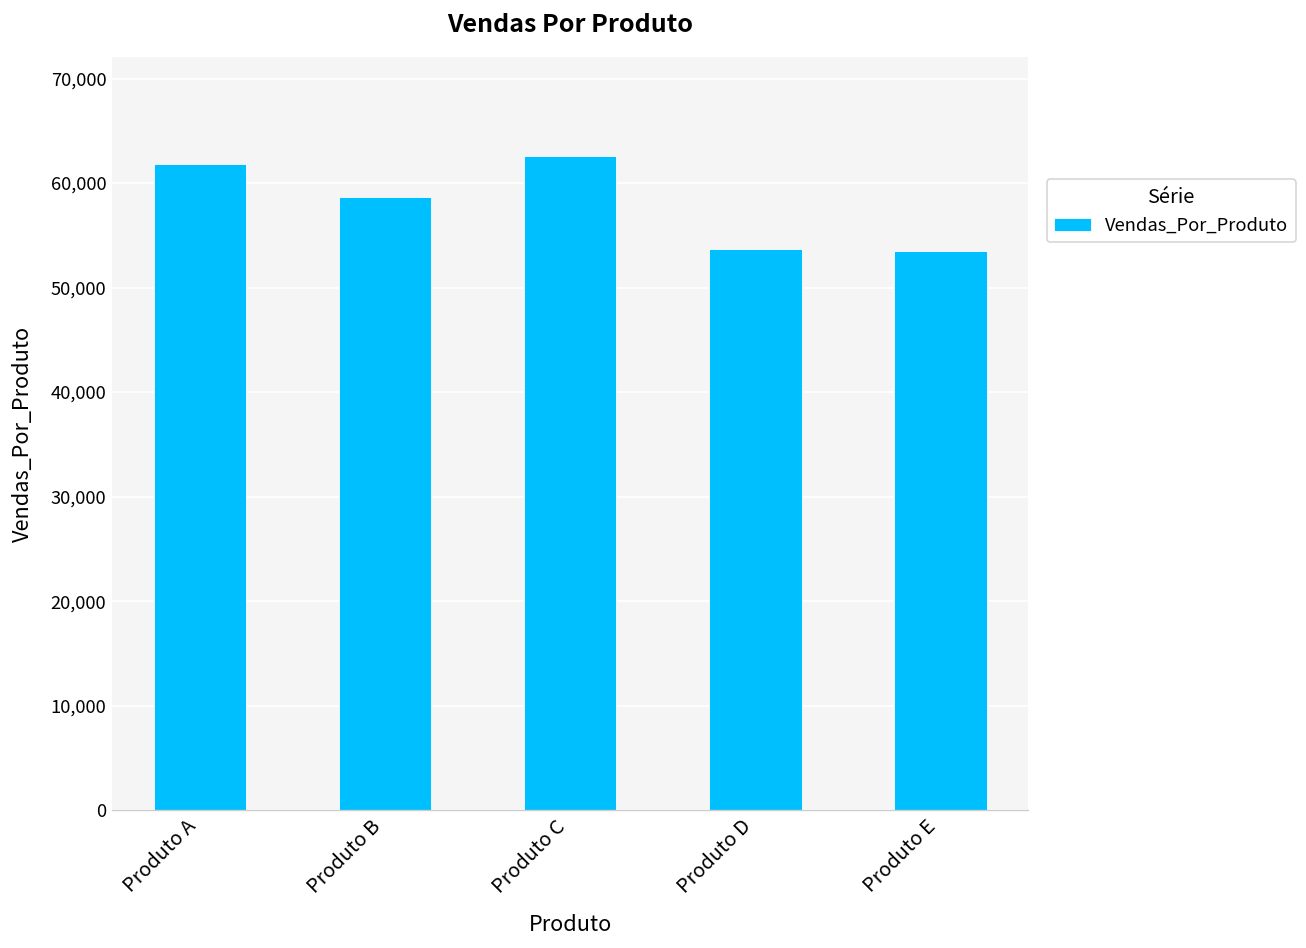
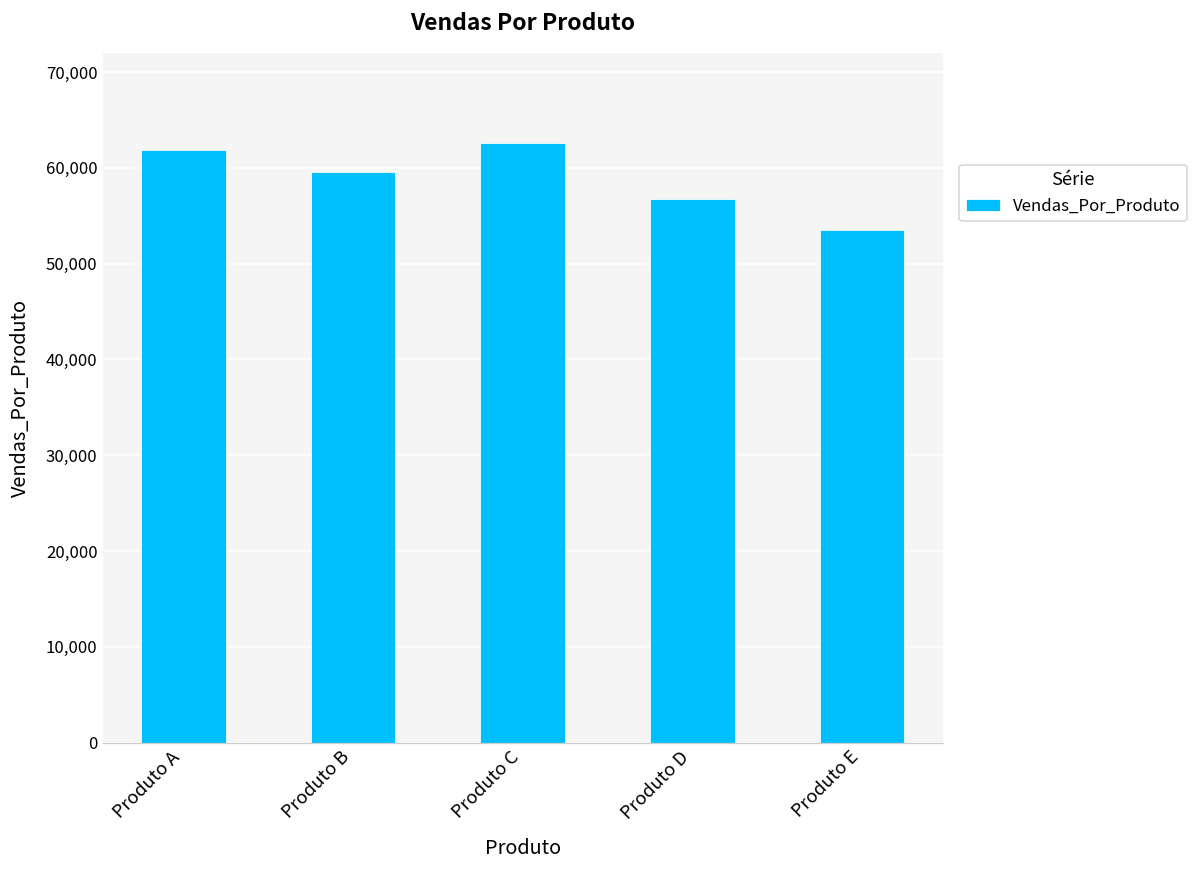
  {
    "Produto A": "62,000",
-   "Produto B": "59,000",
+   "Produto B": "60,000",
    "Produto C": "63,000",
-   "Produto D": "54,000",
+   "Produto D": "57,000",
    "Produto E": "53,000"
  }
